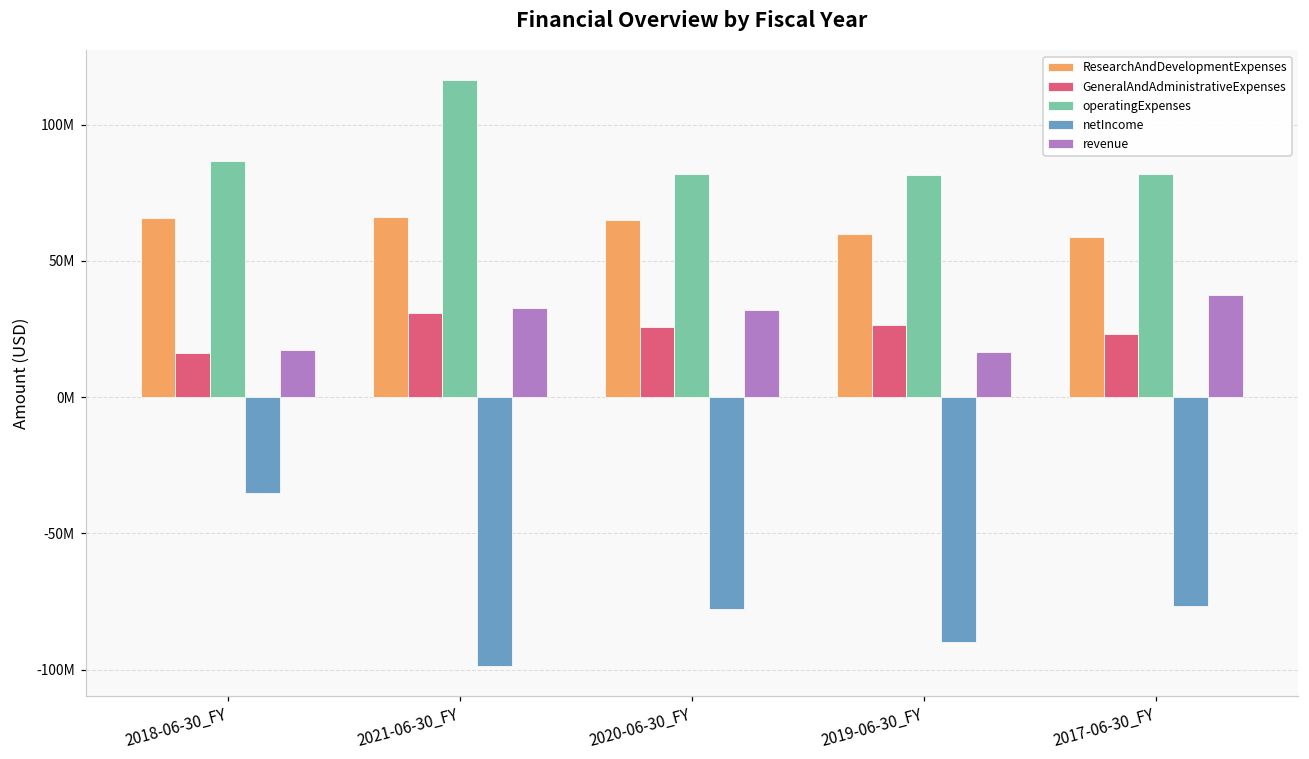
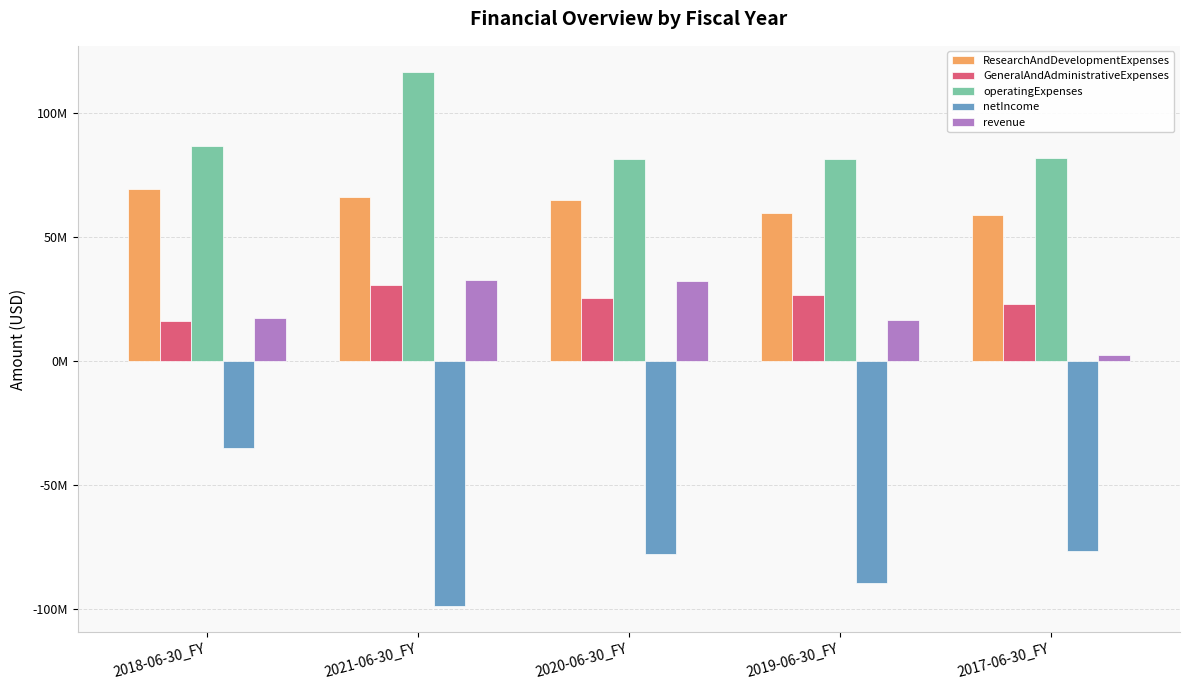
  {
    "ResearchAndDevelopmentExpenses": {
-     "2018-06-30_FY": 66000000,
+     "2018-06-30_FY": 70000000,
      "2021-06-30_FY": 66000000,
      "2020-06-30_FY": 65000000,
      "2019-06-30_FY": 60000000,
      "2017-06-30_FY": 59000000
    },
    "GeneralAndAdministrativeExpenses": {
      "2018-06-30_FY": 16000000,
      "2021-06-30_FY": 31000000,
      "2020-06-30_FY": 26000000,
      "2019-06-30_FY": 27000000,
      "2017-06-30_FY": 23000000
    },
    "revenue": {
      "2018-06-30_FY": 17000000,
      "2021-06-30_FY": 33000000,
      "2020-06-30_FY": 32000000,
      "2019-06-30_FY": 17000000,
-     "2017-06-30_FY": 37000000
+     "2017-06-30_FY": 2000000
    }
  }
